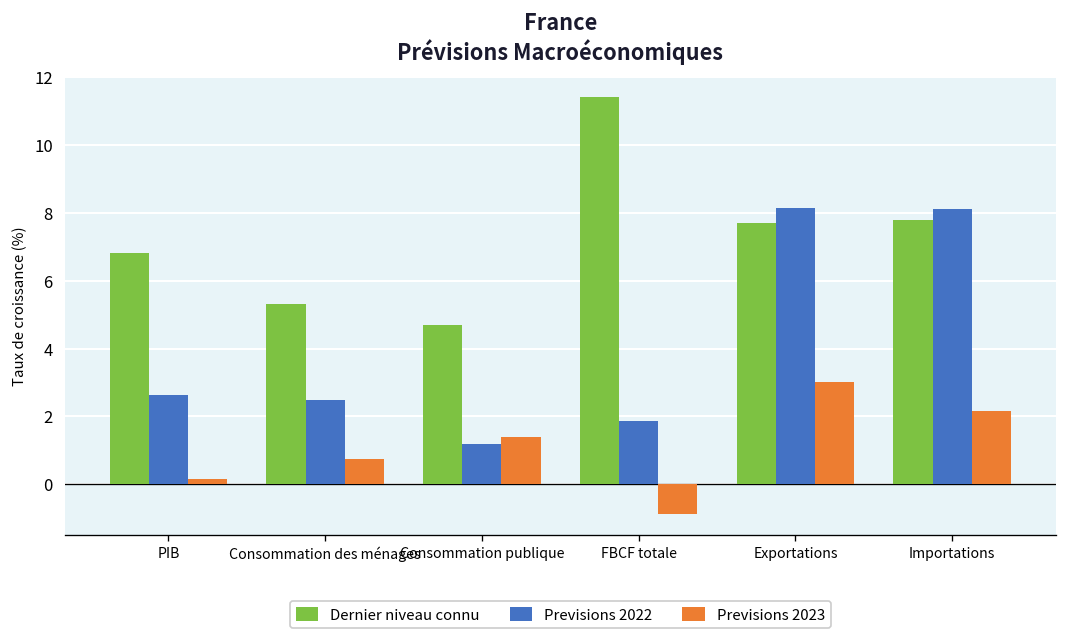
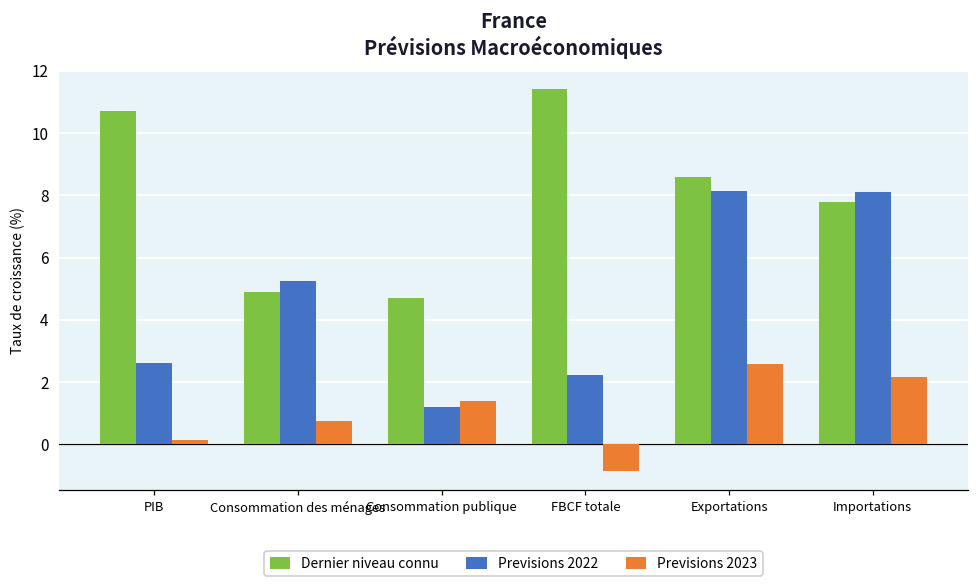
  {
    "Dernier niveau connu": {
-     "PIB": 6.8,
-     "Consommation des ménages": 5.3,
+     "PIB": 10.7,
+     "Consommation des ménages": 4.9,
      "Consommation publique": 4.7,
      "FBCF totale": 11.4,
-     "Exportations": 7.7,
+     "Exportations": 8.6,
      "Importations": 7.8
    },
    "Previsions 2022": {
      "PIB": 2.6,
-     "Consommation des ménages": 2.5,
+     "Consommation des ménages": 5.2,
      "Consommation publique": 1.2,
-     "FBCF totale": 1.9,
+     "FBCF totale": 2.2,
      "Exportations": 8.1,
      "Importations": 8.1
    },
    "Previsions 2023": {
      "PIB": 0.1,
      "Consommation des ménages": 0.7,
      "Consommation publique": 1.4,
      "FBCF totale": -0.9,
-     "Exportations": 3.0,
+     "Exportations": 2.6,
      "Importations": 2.1
    }
  }
